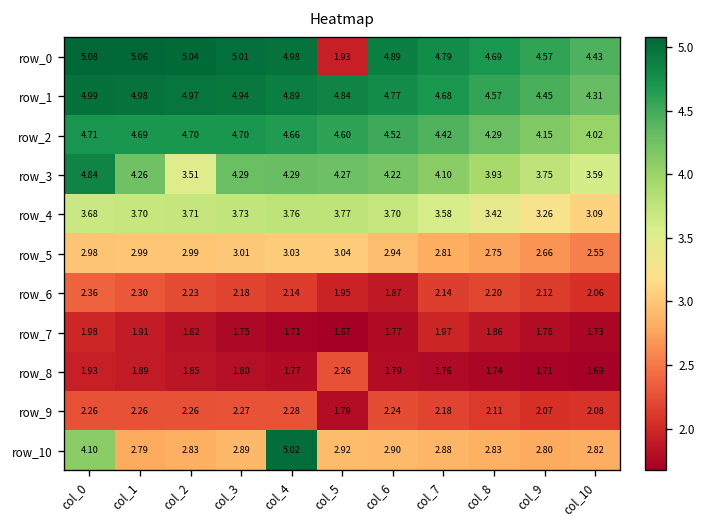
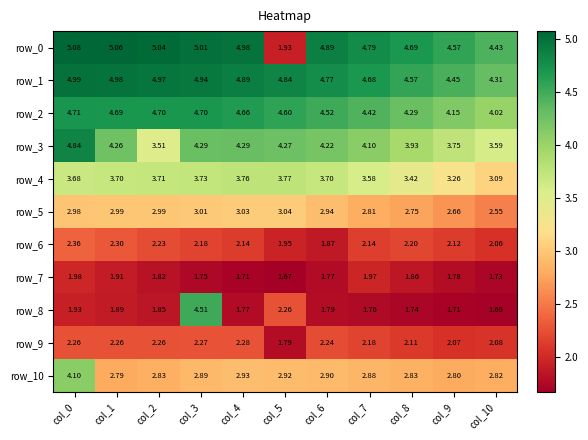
  {
    "row_0": {
      "col_0": 5.08,
      "col_1": 5.06,
      "col_2": 5.04,
      "col_3": 5.01,
      "col_4": 4.98,
      "col_5": 1.93,
      "col_6": 4.89,
      "col_7": 4.79,
      "col_8": 4.69,
      "col_9": 4.57,
      "col_10": 4.43
    },
    "row_1": {
      "col_0": 4.99,
      "col_1": 4.98,
      "col_2": 4.97,
      "col_3": 4.94,
      "col_4": 4.89,
      "col_5": 4.84,
      "col_6": 4.77,
      "col_7": 4.68,
      "col_8": 4.57,
      "col_9": 4.45,
      "col_10": 4.31
    },
    "row_2": {
      "col_0": 4.71,
      "col_1": 4.69,
      "col_2": 4.70,
      "col_3": 4.70,
      "col_4": 4.66,
      "col_5": 4.60,
      "col_6": 4.52,
      "col_7": 4.42,
      "col_8": 4.29,
      "col_9": 4.15,
      "col_10": 4.02
    },
    "row_3": {
      "col_0": 4.84,
      "col_1": 4.26,
      "col_2": 3.51,
      "col_3": 4.29,
      "col_4": 4.29,
      "col_5": 4.27,
      "col_6": 4.22,
      "col_7": 4.10,
      "col_8": 3.93,
      "col_9": 3.75,
      "col_10": 3.59
    },
    "row_4": {
      "col_0": 3.68,
      "col_1": 3.70,
      "col_2": 3.71,
      "col_3": 3.73,
      "col_4": 3.76,
      "col_5": 3.77,
      "col_6": 3.70,
      "col_7": 3.58,
      "col_8": 3.42,
      "col_9": 3.26,
      "col_10": 3.09
    },
    "row_5": {
      "col_0": 2.98,
      "col_1": 2.99,
      "col_2": 2.99,
      "col_3": 3.01,
      "col_4": 3.03,
      "col_5": 3.04,
      "col_6": 2.94,
      "col_7": 2.81,
      "col_8": 2.75,
      "col_9": 2.66,
      "col_10": 2.55
    },
    "row_6": {
      "col_0": 2.36,
      "col_1": 2.30,
      "col_2": 2.23,
      "col_3": 2.18,
      "col_4": 2.14,
      "col_5": 1.95,
      "col_6": 1.87,
      "col_7": 2.14,
      "col_8": 2.20,
      "col_9": 2.12,
      "col_10": 2.06
    },
    "row_7": {
      "col_0": 1.98,
      "col_1": 1.91,
      "col_2": 1.82,
      "col_3": 1.75,
      "col_4": 1.71,
      "col_5": 1.67,
      "col_6": 1.77,
      "col_7": 1.97,
      "col_8": 1.86,
      "col_9": 1.78,
      "col_10": 1.73
    },
    "row_8": {
      "col_0": 1.93,
      "col_1": 1.89,
      "col_2": 1.85,
-     "col_3": 1.80,
+     "col_3": 4.51,
      "col_4": 1.77,
      "col_5": 2.26,
      "col_6": 1.79,
      "col_7": 1.76,
      "col_8": 1.74,
      "col_9": 1.71,
      "col_10": 1.69
    },
    "row_9": {
      "col_0": 2.26,
      "col_1": 2.26,
      "col_2": 2.26,
      "col_3": 2.27,
      "col_4": 2.28,
      "col_5": 1.79,
      "col_6": 2.24,
      "col_7": 2.18,
      "col_8": 2.11,
      "col_9": 2.07,
      "col_10": 2.08
    },
    "row_10": {
      "col_0": 4.10,
      "col_1": 2.79,
      "col_2": 2.83,
      "col_3": 2.89,
-     "col_4": 5.02,
+     "col_4": 2.93,
      "col_5": 2.92,
      "col_6": 2.90,
      "col_7": 2.88,
      "col_8": 2.83,
      "col_9": 2.80,
      "col_10": 2.82
    }
  }
